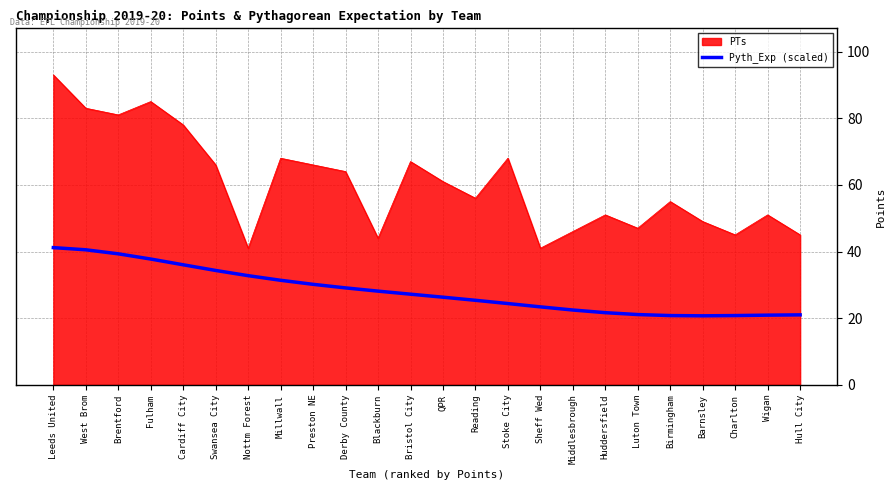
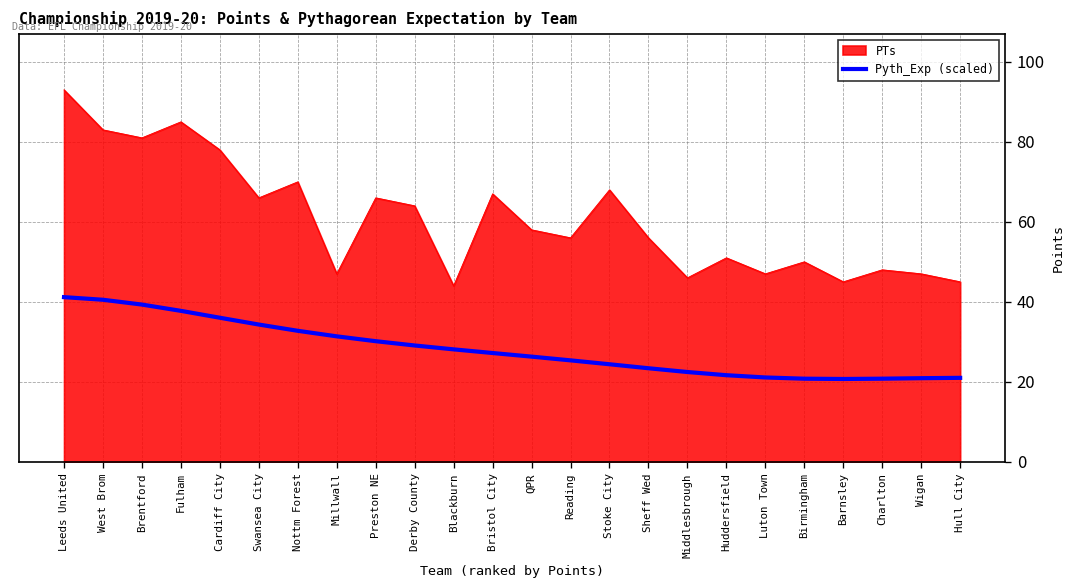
  {
    "PTs": {
      "Leeds United": 93,
      "West Brom": 83,
      "Brentford": 81,
      "Fulham": 85,
      "Cardiff City": 78,
      "Swansea City": 66,
-     "Nottm Forest": 41,
-     "Millwall": 68,
+     "Nottm Forest": 70,
+     "Millwall": 47,
      "Preston NE": 66,
      "Derby County": 64,
      "Blackburn": 44,
      "Bristol City": 67,
-     "QPR": 61,
+     "QPR": 58,
      "Reading": 56,
      "Stoke City": 68,
-     "Sheff Wed": 41,
+     "Sheff Wed": 56,
      "Middlesbrough": 46,
      "Huddersfield": 51,
      "Luton Town": 47,
-     "Birmingham": 55,
-     "Barnsley": 49,
-     "Charlton": 45,
-     "Wigan": 51,
+     "Birmingham": 50,
+     "Barnsley": 45,
+     "Charlton": 48,
+     "Wigan": 47,
      "Hull City": 45
    },
    "Pyth_Exp (scaled)": {
      "Leeds United": 41,
      "West Brom": 41,
      "Brentford": 39,
      "Fulham": 38,
      "Cardiff City": 36,
      "Swansea City": 34,
      "Nottm Forest": 33,
      "Millwall": 31,
      "Preston NE": 30,
      "Derby County": 29,
      "Blackburn": 28,
      "Bristol City": 27,
      "QPR": 26,
      "Reading": 25,
      "Stoke City": 24,
      "Sheff Wed": 23,
      "Middlesbrough": 22,
      "Huddersfield": 22,
      "Luton Town": 21,
      "Birmingham": 21,
      "Barnsley": 21,
      "Charlton": 21,
      "Wigan": 21,
      "Hull City": 21
    }
  }
